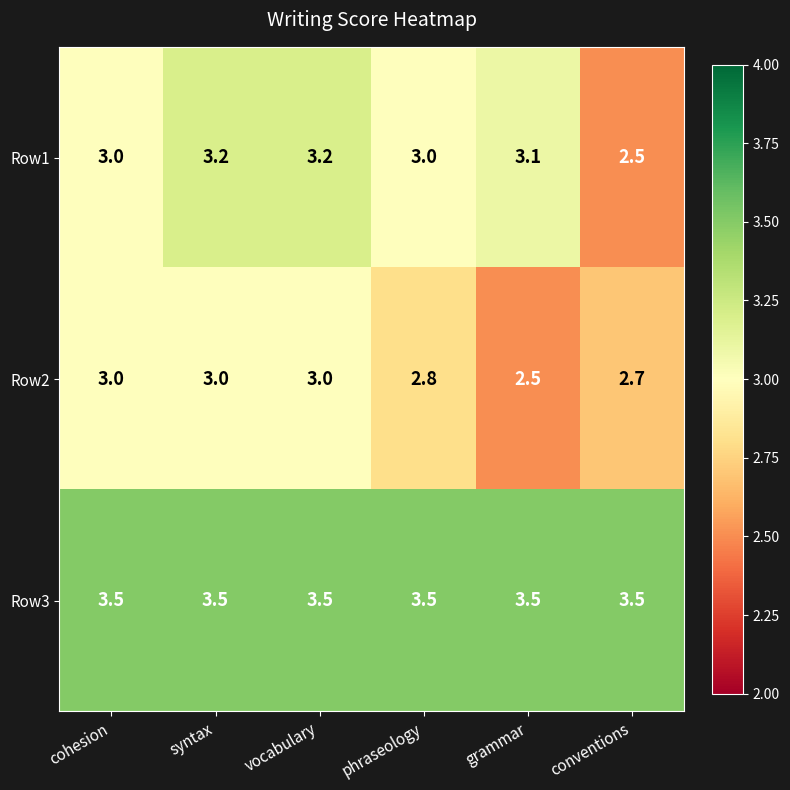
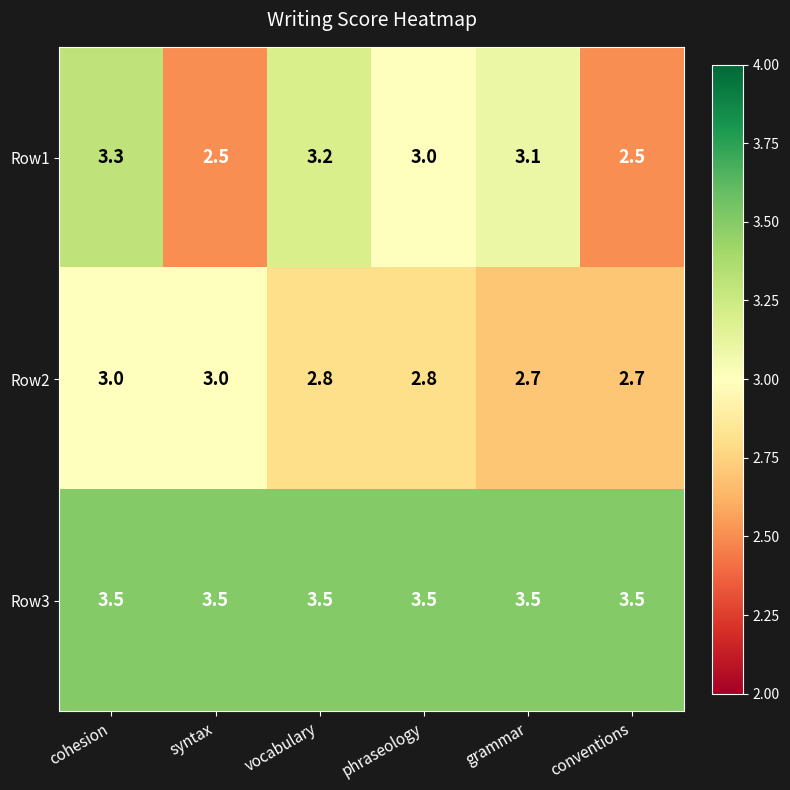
  {
    "Row1": {
-     "cohesion": 3.0,
-     "syntax": 3.2,
+     "cohesion": 3.3,
+     "syntax": 2.5,
      "vocabulary": 3.2,
      "phraseology": 3.0,
      "grammar": 3.1,
      "conventions": 2.5
    },
    "Row2": {
      "cohesion": 3.0,
      "syntax": 3.0,
-     "vocabulary": 3.0,
+     "vocabulary": 2.8,
      "phraseology": 2.8,
-     "grammar": 2.5,
+     "grammar": 2.7,
      "conventions": 2.7
    },
    "Row3": {
      "cohesion": 3.5,
      "syntax": 3.5,
      "vocabulary": 3.5,
      "phraseology": 3.5,
      "grammar": 3.5,
      "conventions": 3.5
    }
  }
